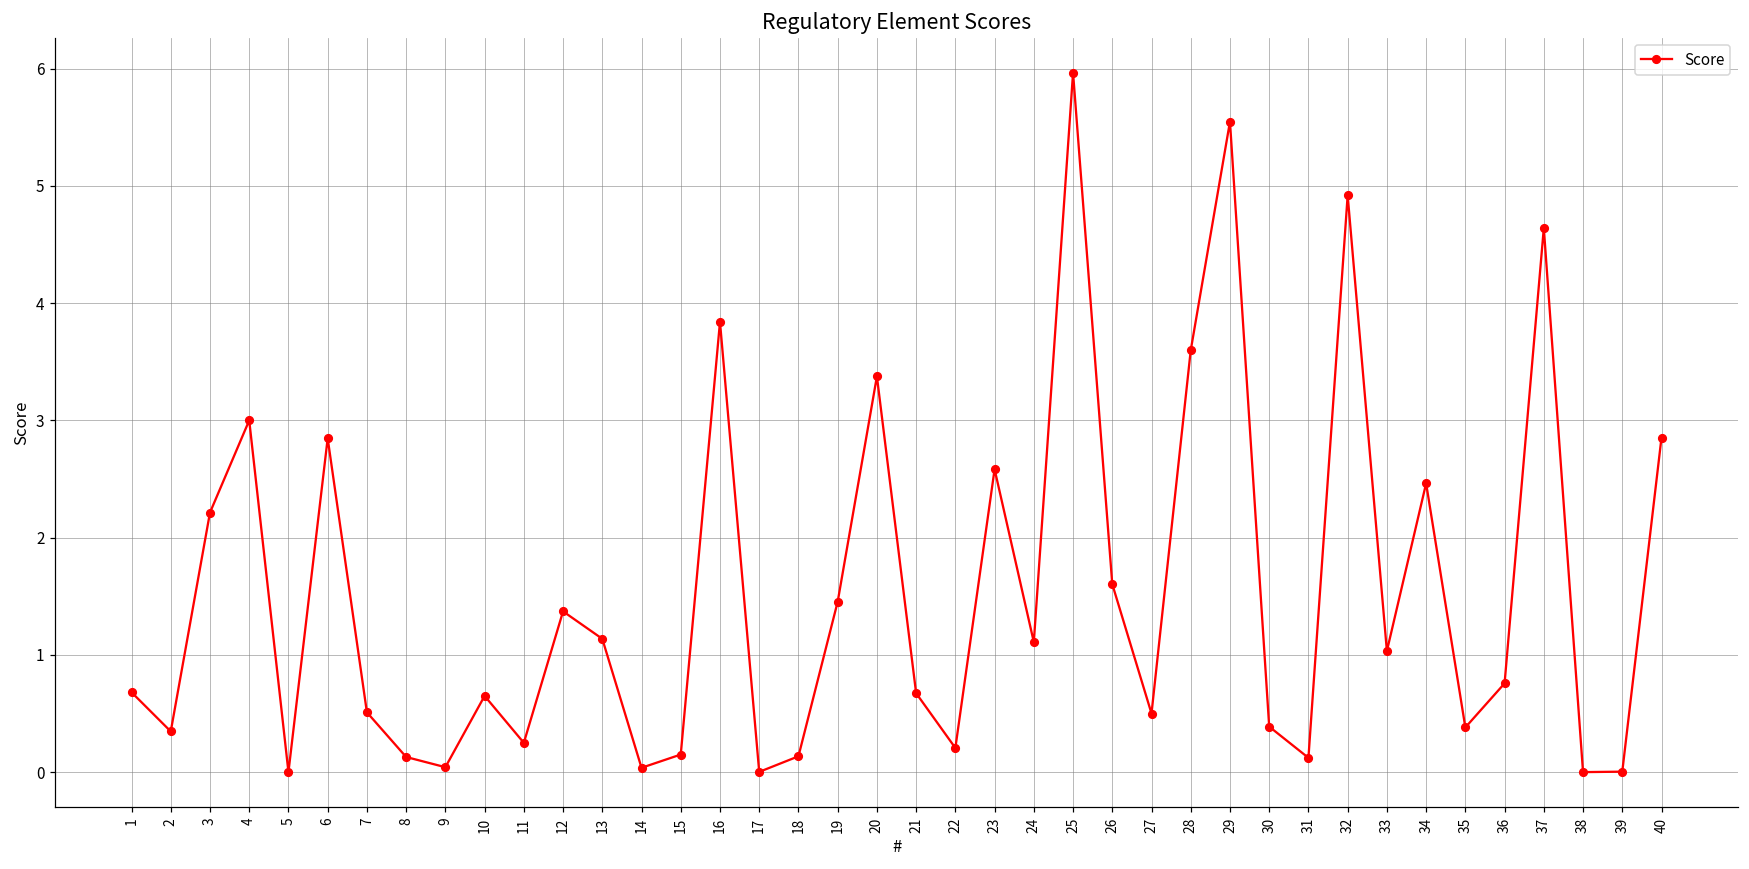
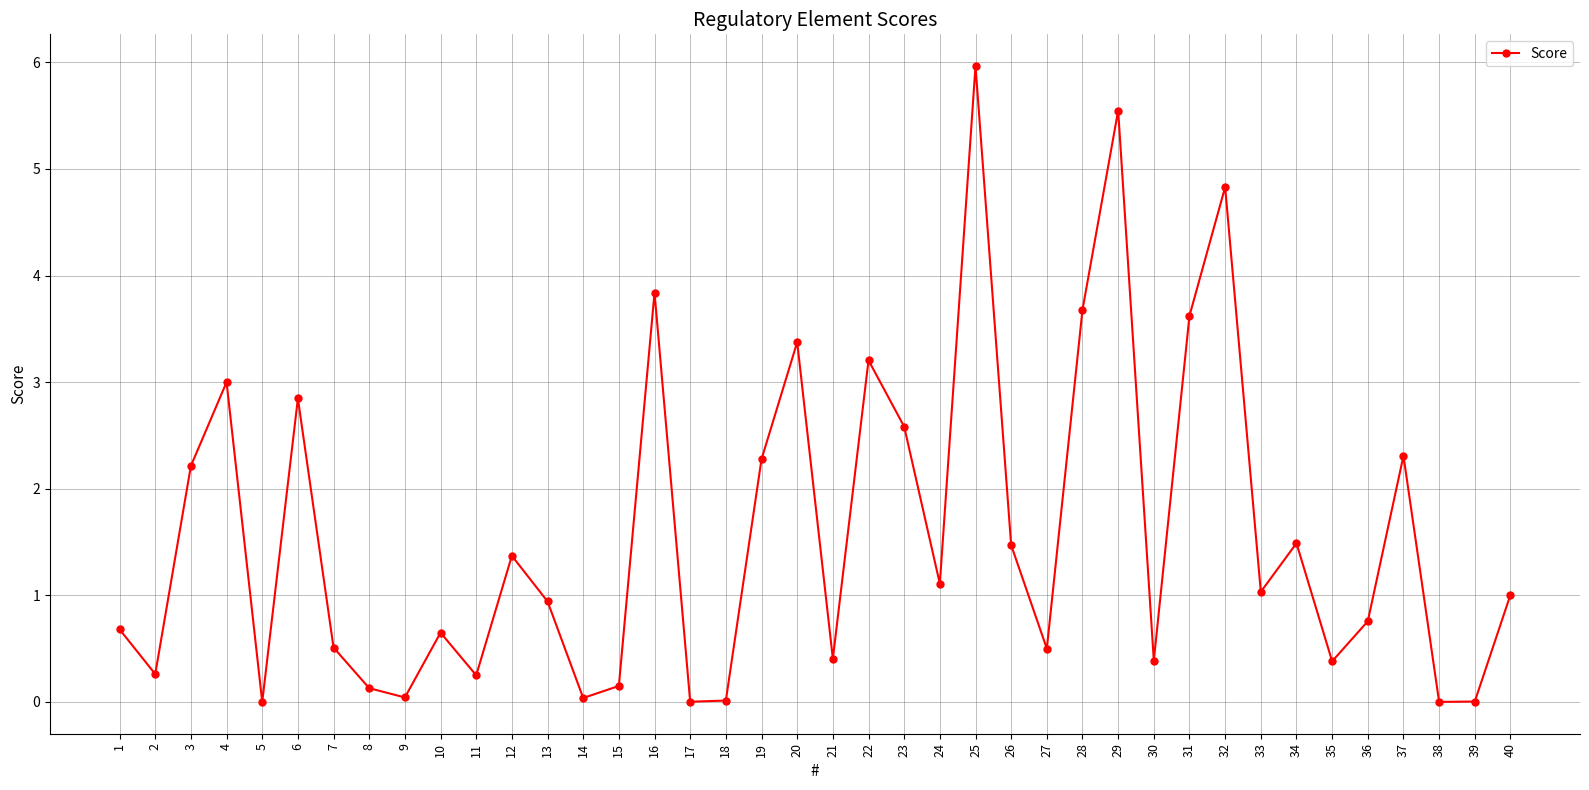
  {
    "1": 0.68,
-   "2": 0.35,
+   "2": 0.26,
    "3": 2.21,
    "4": 3.00,
    "5": 0.00,
    "6": 2.85,
    "7": 0.51,
    "8": 0.13,
    "9": 0.04,
    "10": 0.65,
    "11": 0.25,
    "12": 1.37,
-   "13": 1.14,
+   "13": 0.94,
    "14": 0.04,
    "15": 0.15,
    "16": 3.84,
    "17": 0.00,
-   "18": 0.14,
-   "19": 1.45,
+   "18": 0.01,
+   "19": 2.28,
    "20": 3.38,
-   "21": 0.67,
-   "22": 0.21,
+   "21": 0.41,
+   "22": 3.21,
    "23": 2.58,
    "24": 1.11,
    "25": 5.97,
-   "26": 1.60,
+   "26": 1.47,
    "27": 0.50,
-   "28": 3.60,
+   "28": 3.68,
    "29": 5.55,
    "30": 0.39,
-   "31": 0.12,
-   "32": 4.92,
+   "31": 3.62,
+   "32": 4.83,
    "33": 1.03,
-   "34": 2.46,
+   "34": 1.49,
    "35": 0.38,
    "36": 0.76,
-   "37": 4.64,
+   "37": 2.31,
    "38": 0.00,
    "39": 0.00,
-   "40": 2.85
+   "40": 1.01
  }
